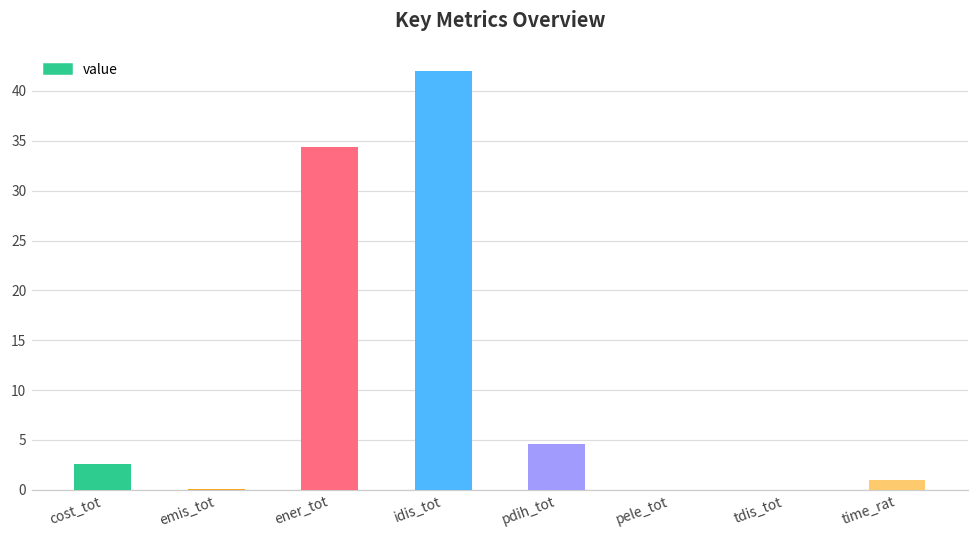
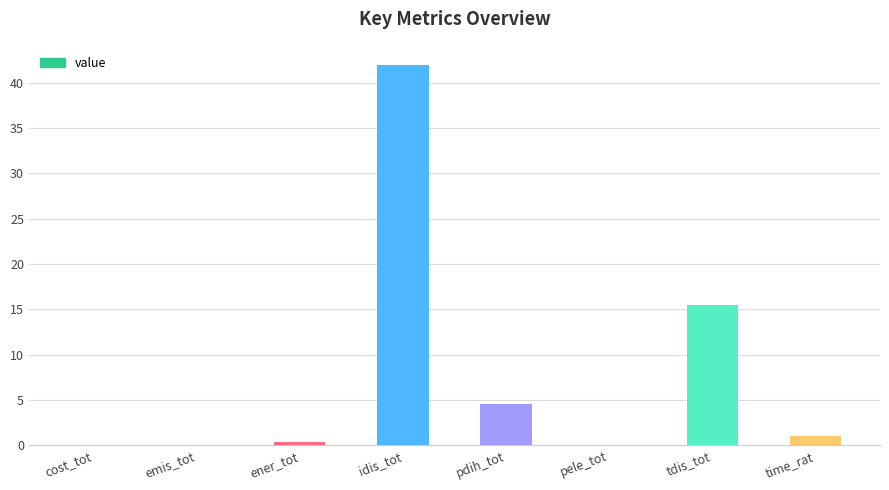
  {
-   "cost_tot": 3,
-   "ener_tot": 34,
+   "cost_tot": 0,
+   "ener_tot": 0,
    "idis_tot": 42,
    "pdih_tot": 5,
-   "tdis_tot": 0,
+   "tdis_tot": 16,
    "time_rat": 1
  }
